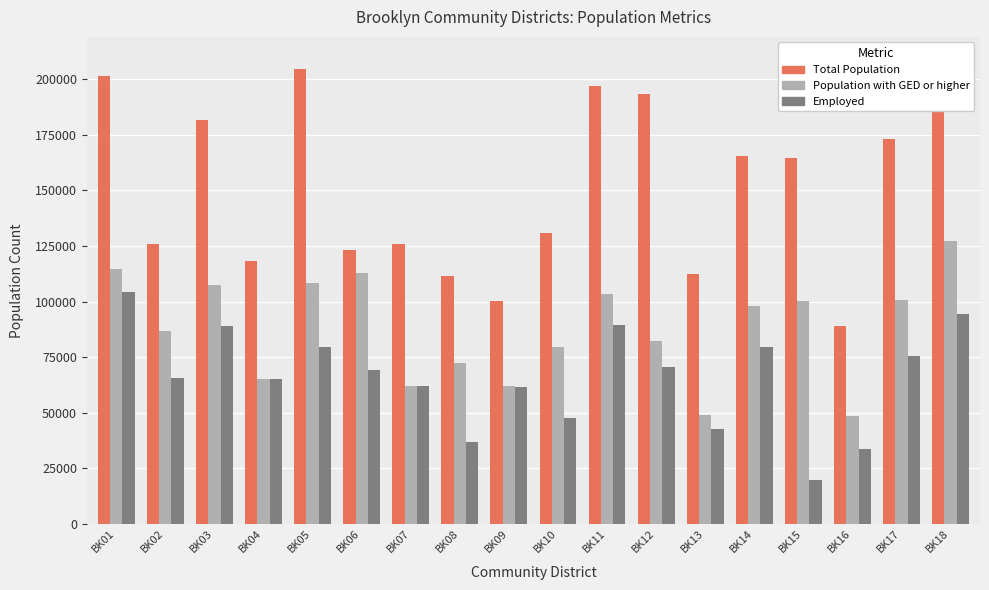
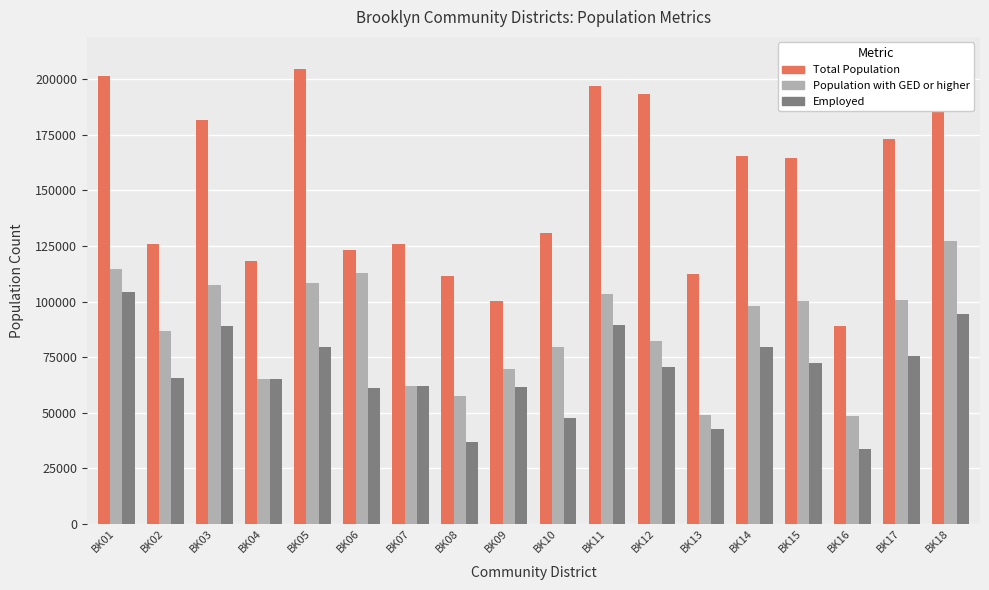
  {
    "Total Population": {
      "BK01": 201000,
      "BK02": 126000,
      "BK03": 182000,
      "BK04": 118000,
      "BK05": 204000,
      "BK06": 123000,
      "BK07": 126000,
      "BK08": 112000,
      "BK09": 100000,
      "BK10": 131000,
      "BK11": 197000,
      "BK12": 193000,
      "BK13": 113000,
      "BK14": 165000,
      "BK15": 165000,
      "BK16": 89000,
      "BK17": 173000
    },
    "Population with GED or higher": {
      "BK01": 115000,
      "BK02": 87000,
      "BK03": 107000,
      "BK04": 65000,
      "BK05": 108000,
      "BK06": 113000,
      "BK07": 62000,
-     "BK08": 72000,
-     "BK09": 62000,
+     "BK08": 58000,
+     "BK09": 70000,
      "BK10": 79000,
      "BK11": 103000,
      "BK12": 82000,
      "BK13": 49000,
      "BK14": 98000,
      "BK15": 100000,
      "BK16": 49000,
      "BK17": 101000,
      "BK18": 127000
    },
    "Employed": {
      "BK01": 104000,
      "BK02": 65000,
      "BK03": 89000,
      "BK04": 65000,
      "BK05": 79000,
-     "BK06": 69000,
+     "BK06": 61000,
      "BK07": 62000,
      "BK08": 37000,
      "BK09": 62000,
      "BK10": 48000,
      "BK11": 90000,
      "BK12": 71000,
      "BK13": 43000,
      "BK14": 80000,
-     "BK15": 20000,
+     "BK15": 73000,
      "BK16": 34000,
      "BK17": 76000,
      "BK18": 95000
    }
  }
